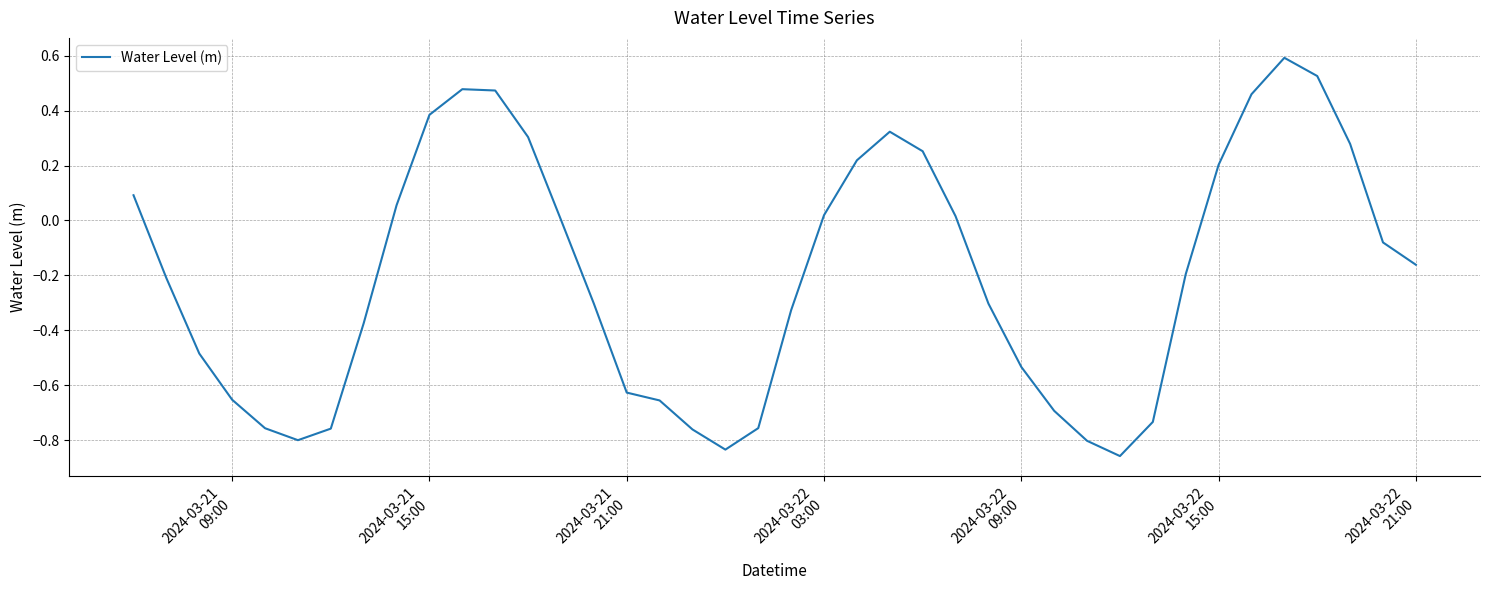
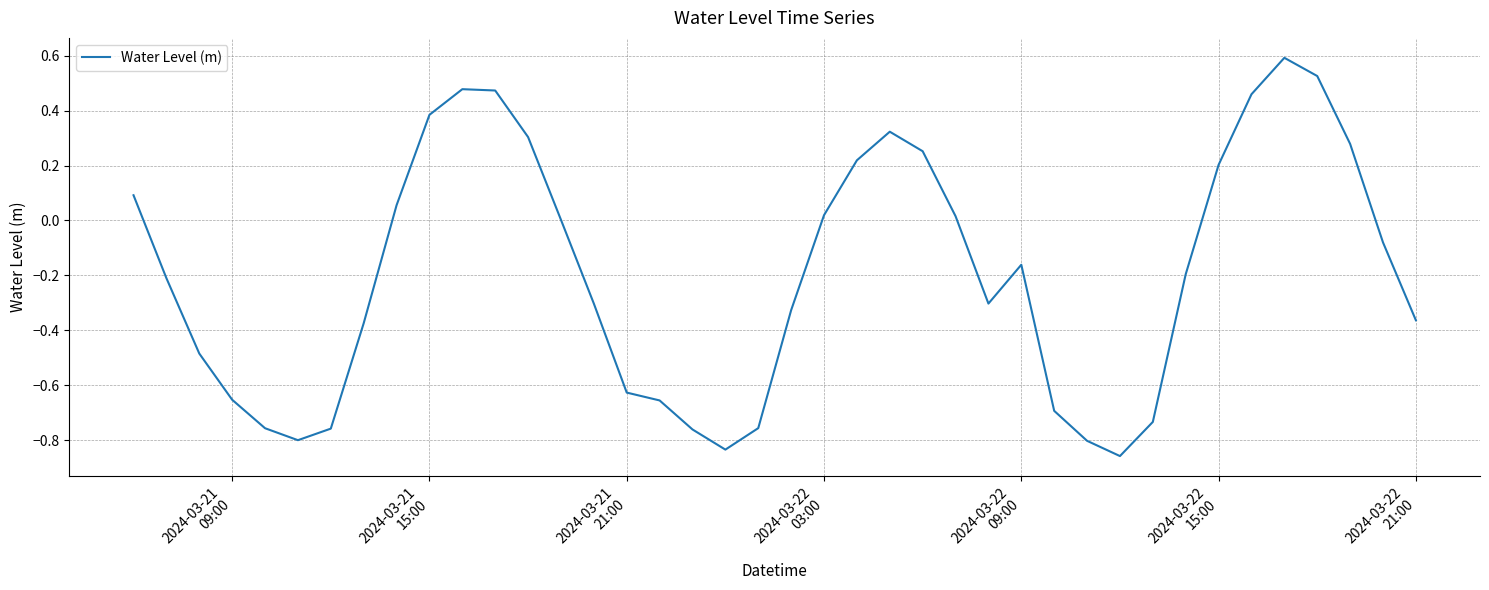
  {
    "2024-03-21 09:00": -0.65,
    "2024-03-21 15:00": 0.38,
    "2024-03-21 21:00": -0.63,
    "2024-03-22 03:00": 0.02,
-   "2024-03-22 09:00": -0.53,
+   "2024-03-22 09:00": -0.16,
    "2024-03-22 15:00": 0.20,
-   "2024-03-22 21:00": -0.16
+   "2024-03-22 21:00": -0.36
  }
